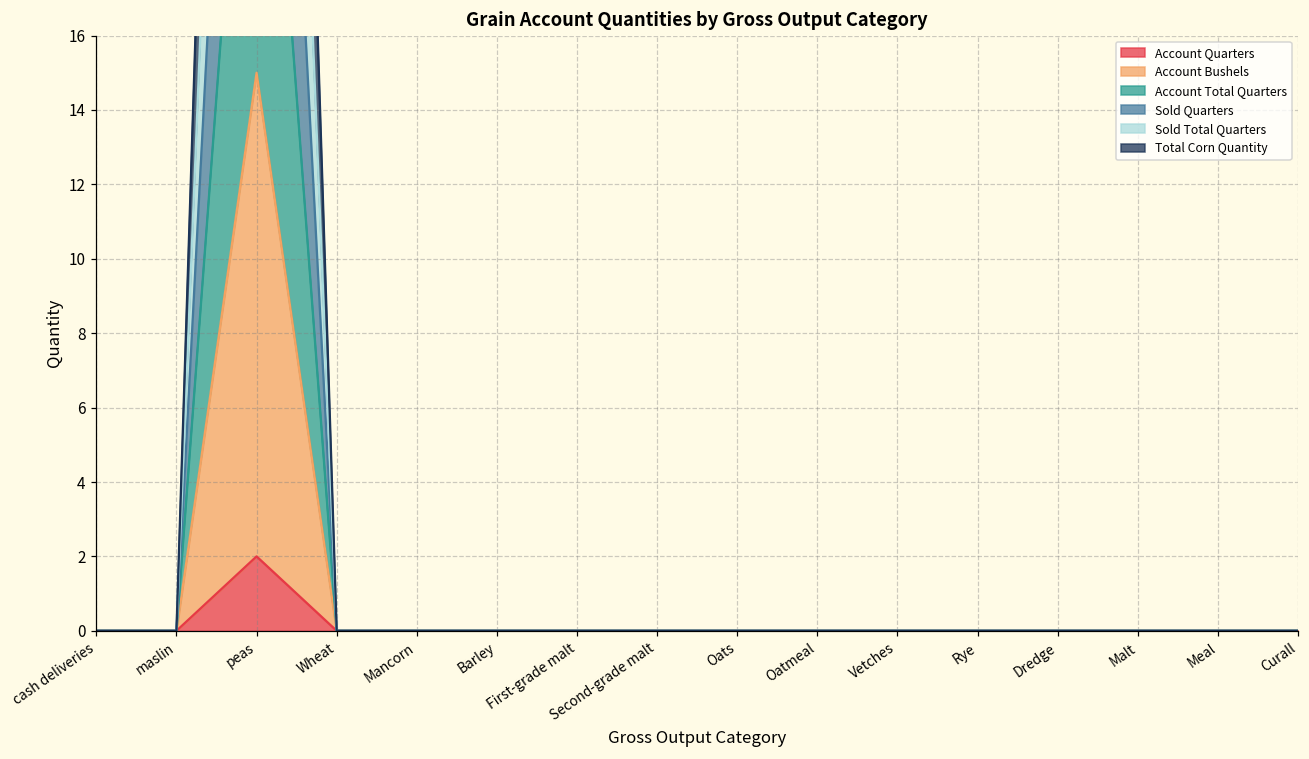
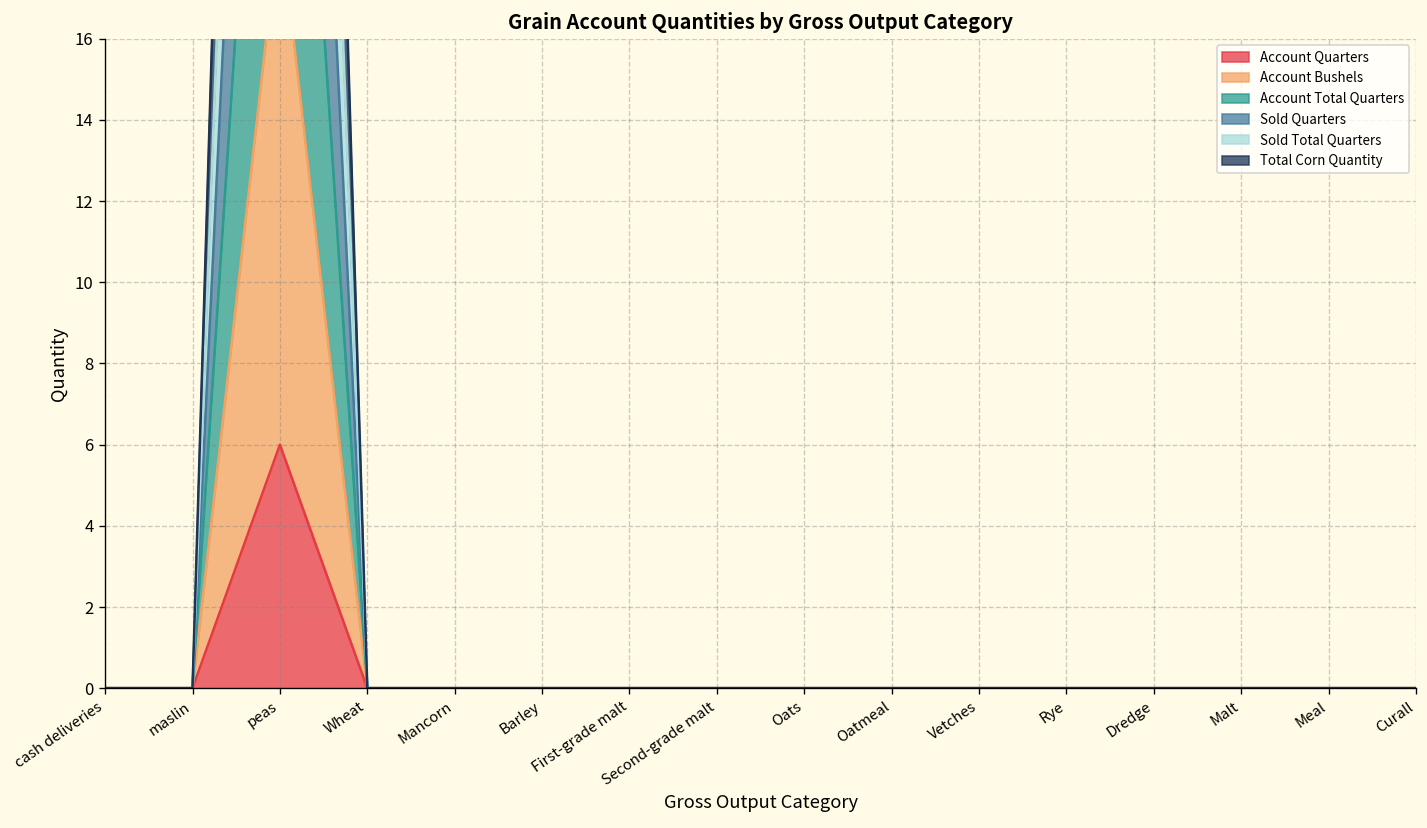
  {
    "Account Quarters": {
-     "peas": 2
+     "peas": 6
    }
  }
